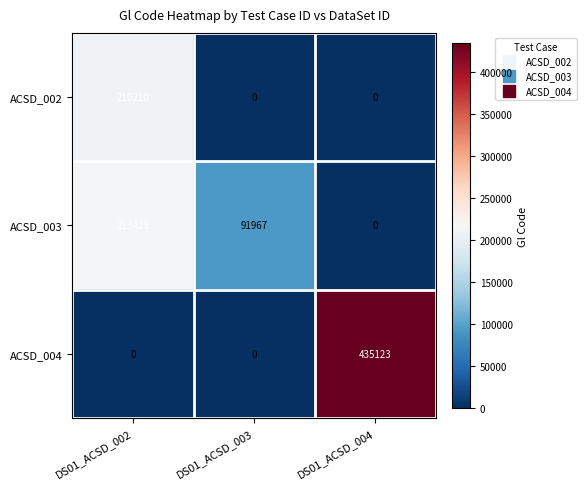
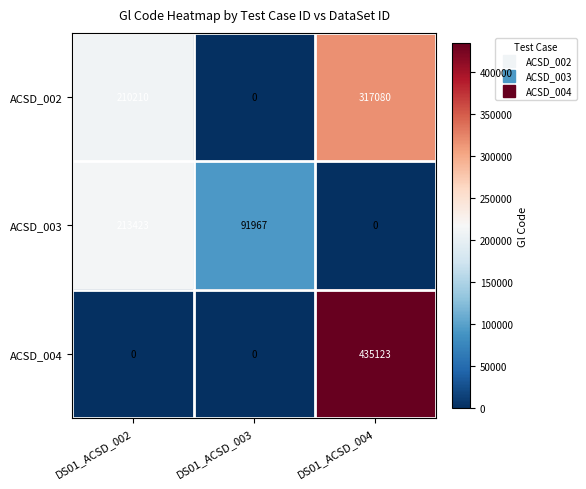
  {
    "ACSD_002": {
      "DS01_ACSD_003": 0,
-     "DS01_ACSD_004": 0
+     "DS01_ACSD_004": 317080
    },
    "ACSD_003": {
      "DS01_ACSD_003": 91967,
      "DS01_ACSD_004": 0
    },
    "ACSD_004": {
      "DS01_ACSD_002": 0,
      "DS01_ACSD_003": 0,
      "DS01_ACSD_004": 435123
    }
  }
